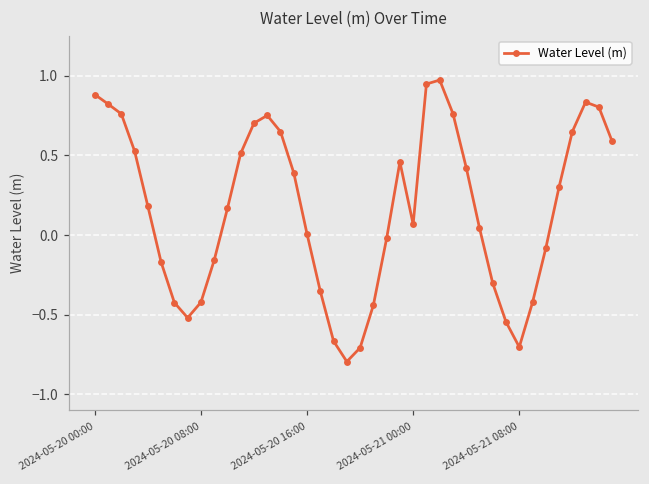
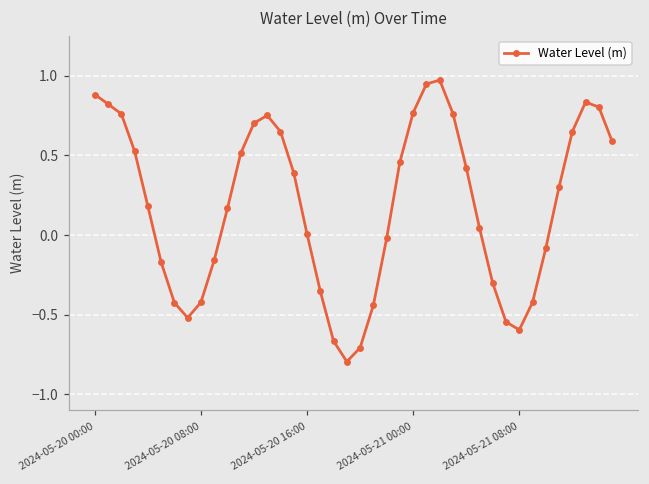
  {
    "2024-05-20 00:00": 0.88,
    "2024-05-20 08:00": -0.42,
    "2024-05-20 16:00": 0.01,
-   "2024-05-21 00:00": 0.07,
-   "2024-05-21 08:00": -0.70
+   "2024-05-21 00:00": 0.77,
+   "2024-05-21 08:00": -0.59
  }
